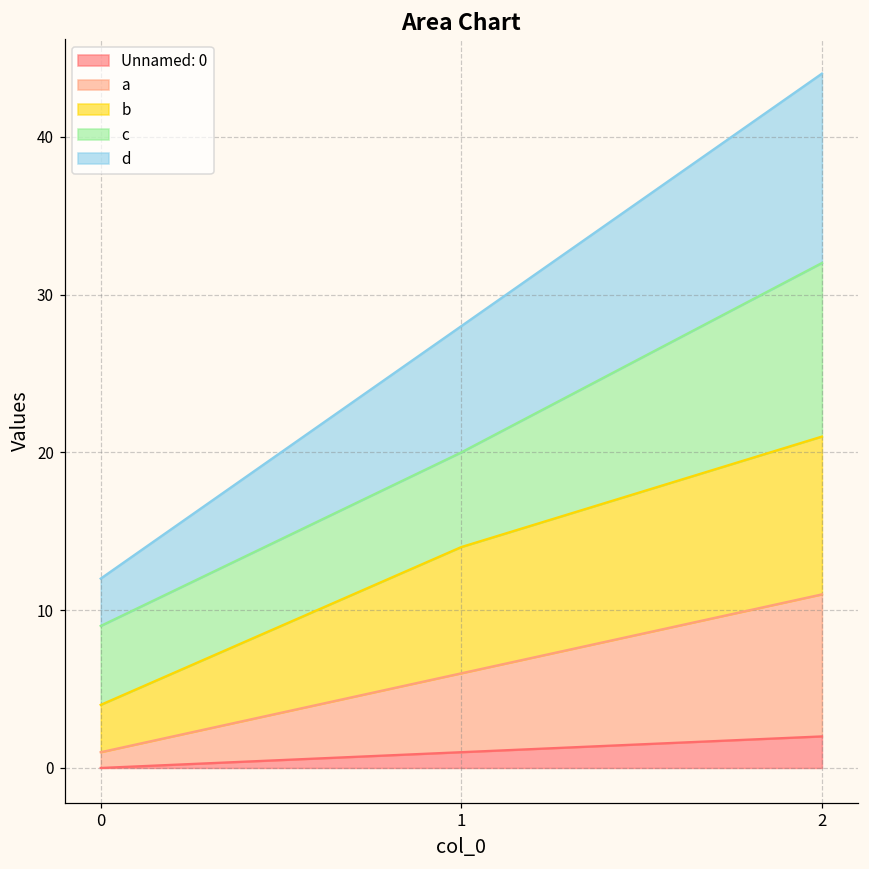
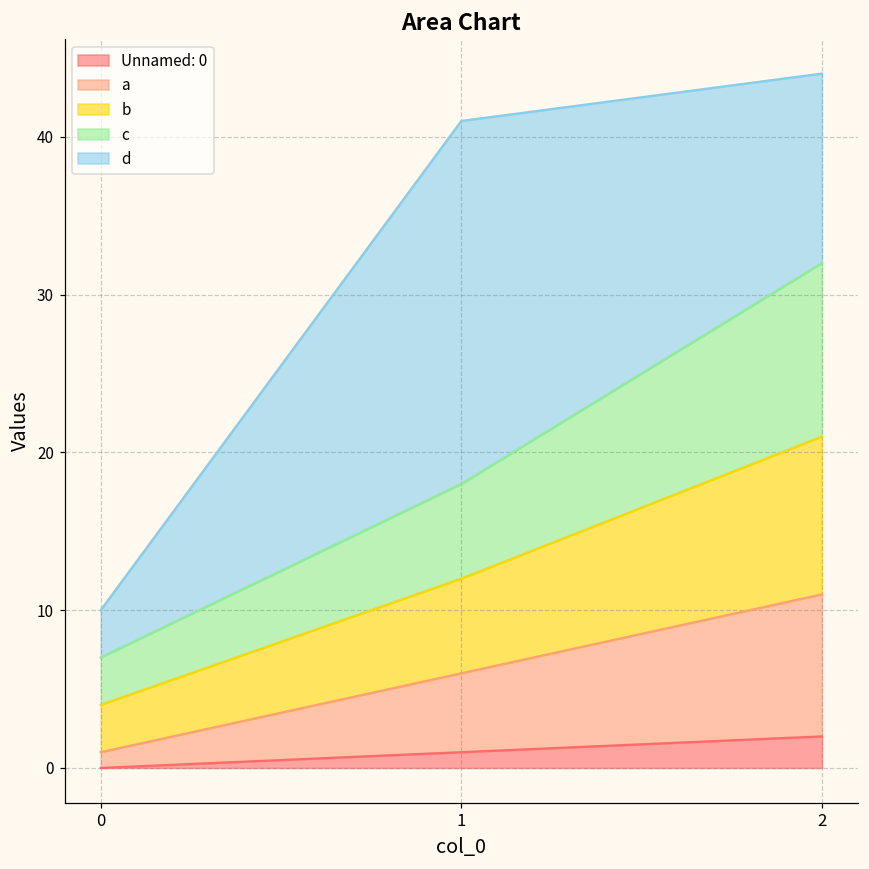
  {
    "b": {
      "0": 3,
-     "1": 8,
+     "1": 6,
      "2": 10
    },
    "c": {
-     "0": 5,
+     "0": 3,
      "1": 6,
      "2": 11
    },
    "d": {
      "0": 3,
-     "1": 8,
+     "1": 23,
      "2": 12
    }
  }
